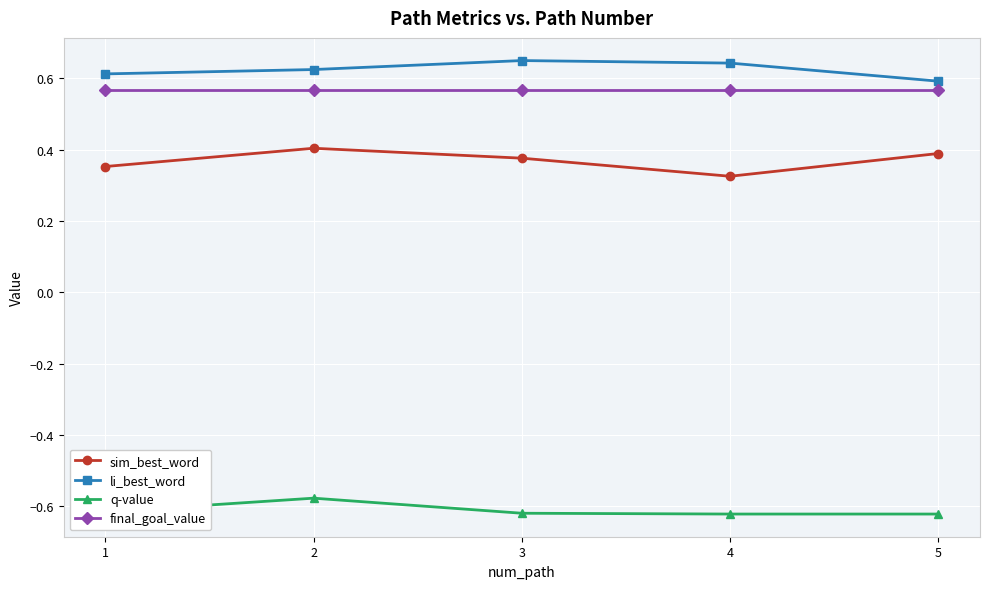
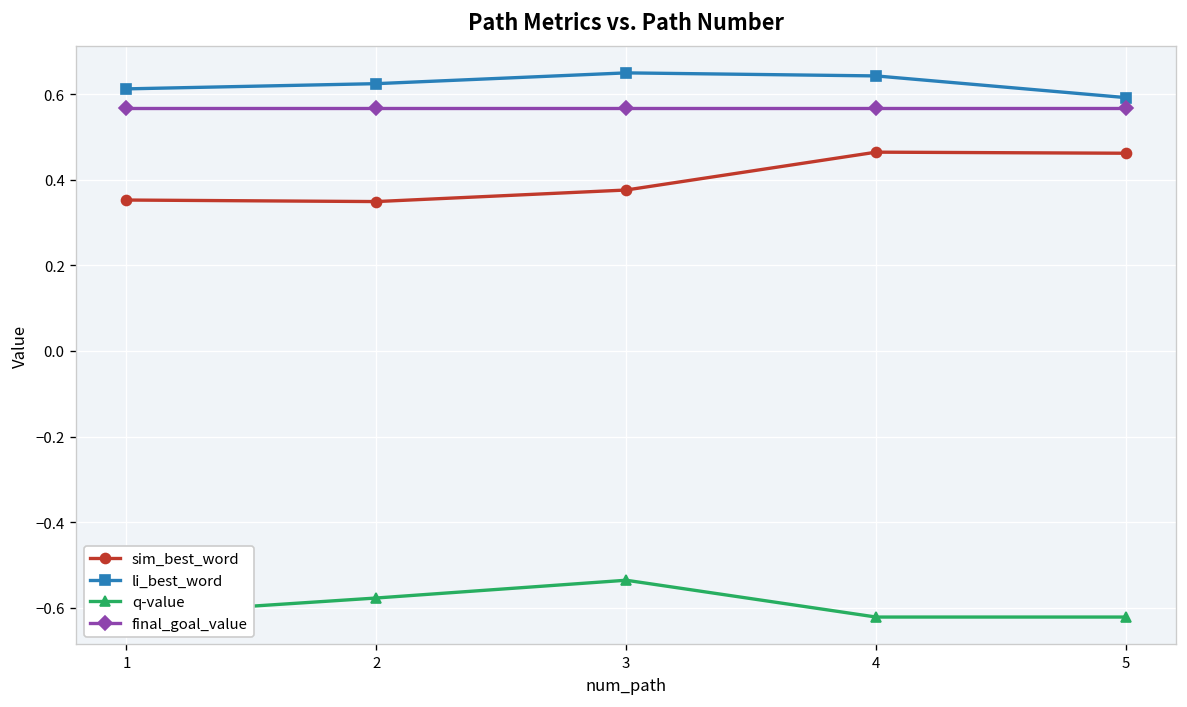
  {
    "sim_best_word": {
      "1": 0.35,
-     "2": 0.40,
+     "2": 0.35,
      "3": 0.38,
-     "4": 0.33,
-     "5": 0.39
+     "4": 0.46,
+     "5": 0.46
    },
    "li_best_word": {
      "1": 0.61,
      "2": 0.62,
      "3": 0.65,
      "4": 0.64,
      "5": 0.59
    },
    "q-value": {
      "2": -0.58,
-     "3": -0.62,
+     "3": -0.54,
      "4": -0.62,
      "5": -0.62
    },
    "final_goal_value": {
      "1": 0.57,
      "2": 0.57,
      "3": 0.57,
      "4": 0.57,
      "5": 0.57
    }
  }
